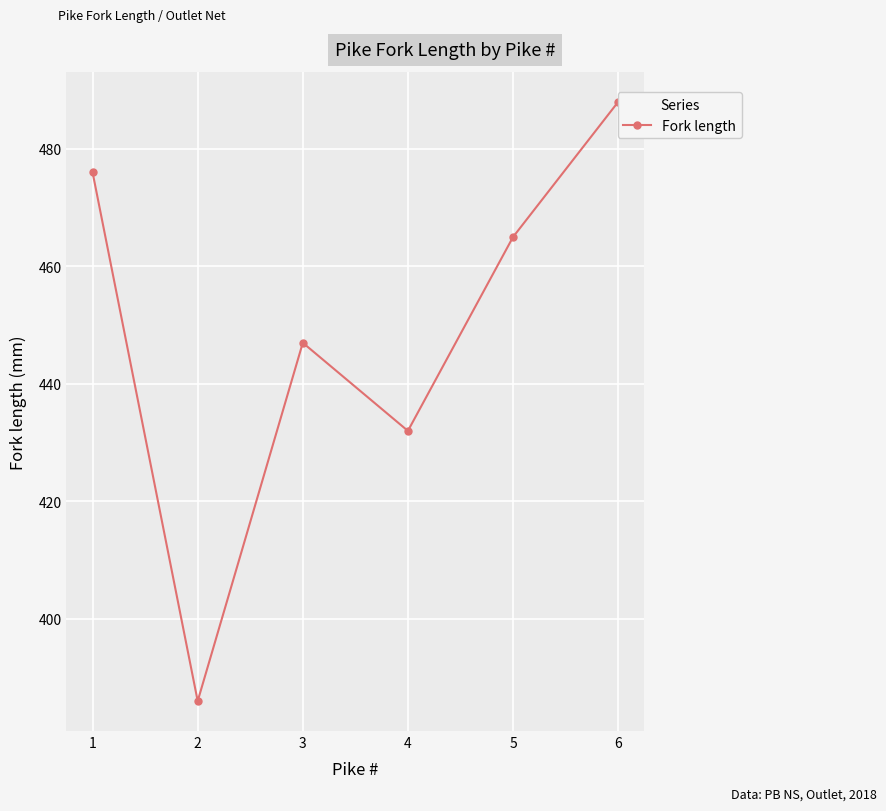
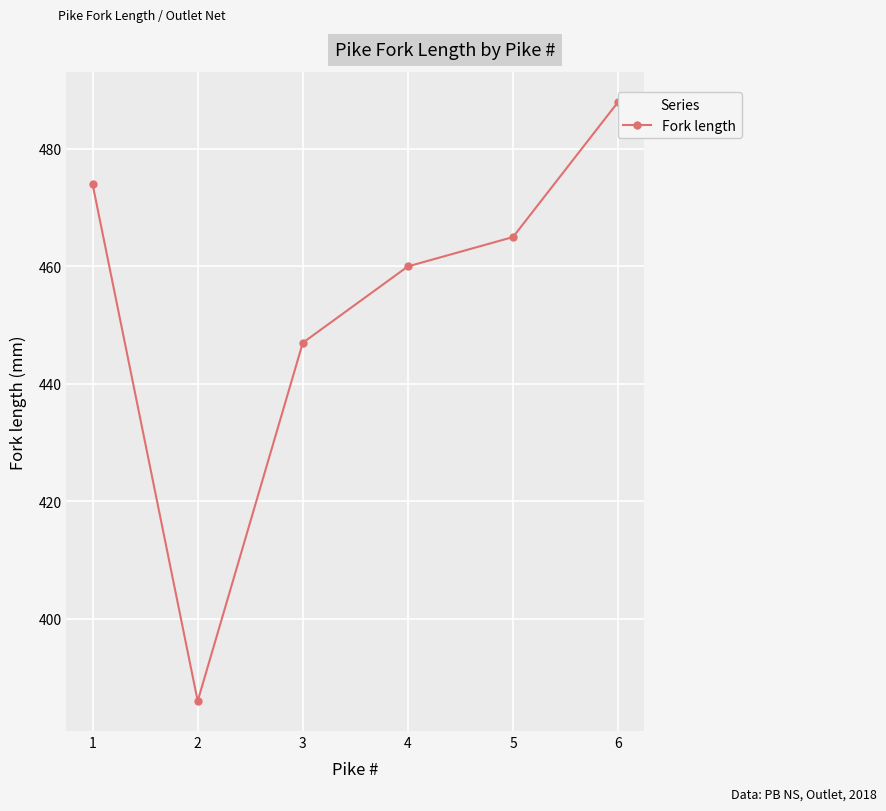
  {
-   "1": 476,
+   "1": 474,
    "2": 386,
    "3": 447,
-   "4": 432,
+   "4": 460,
    "5": 465
  }
